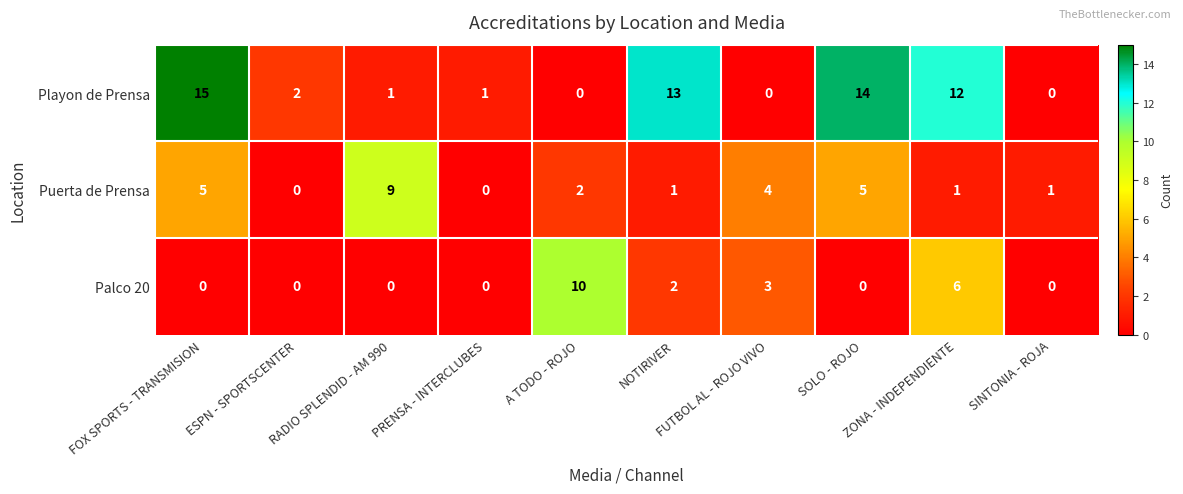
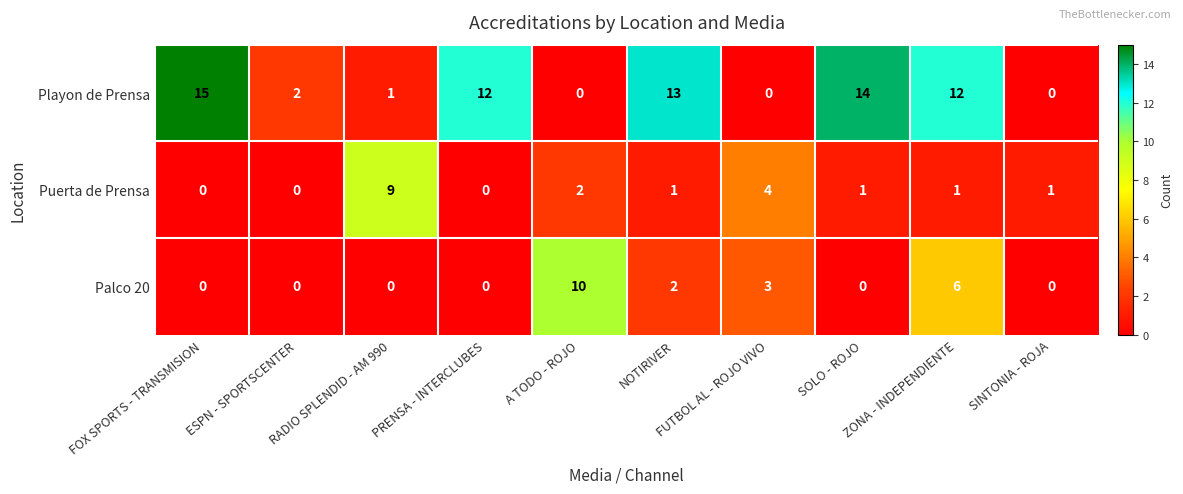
  {
    "Playon de Prensa": {
      "FOX SPORTS - TRANSMISION": 15,
      "ESPN - SPORTSCENTER": 2,
      "RADIO SPLENDID - AM 990": 1,
-     "PRENSA - INTERCLUBES": 1,
+     "PRENSA - INTERCLUBES": 12,
      "A TODO - ROJO": 0,
      "NOTIRIVER": 13,
      "FUTBOL AL - ROJO VIVO": 0,
      "SOLO - ROJO": 14,
      "ZONA - INDEPENDIENTE": 12,
      "SINTONIA - ROJA": 0
    },
    "Puerta de Prensa": {
-     "FOX SPORTS - TRANSMISION": 5,
+     "FOX SPORTS - TRANSMISION": 0,
      "ESPN - SPORTSCENTER": 0,
      "RADIO SPLENDID - AM 990": 9,
      "PRENSA - INTERCLUBES": 0,
      "A TODO - ROJO": 2,
      "NOTIRIVER": 1,
      "FUTBOL AL - ROJO VIVO": 4,
-     "SOLO - ROJO": 5,
+     "SOLO - ROJO": 1,
      "ZONA - INDEPENDIENTE": 1,
      "SINTONIA - ROJA": 1
    },
    "Palco 20": {
      "FOX SPORTS - TRANSMISION": 0,
      "ESPN - SPORTSCENTER": 0,
      "RADIO SPLENDID - AM 990": 0,
      "PRENSA - INTERCLUBES": 0,
      "A TODO - ROJO": 10,
      "NOTIRIVER": 2,
      "FUTBOL AL - ROJO VIVO": 3,
      "SOLO - ROJO": 0,
      "ZONA - INDEPENDIENTE": 6,
      "SINTONIA - ROJA": 0
    }
  }
